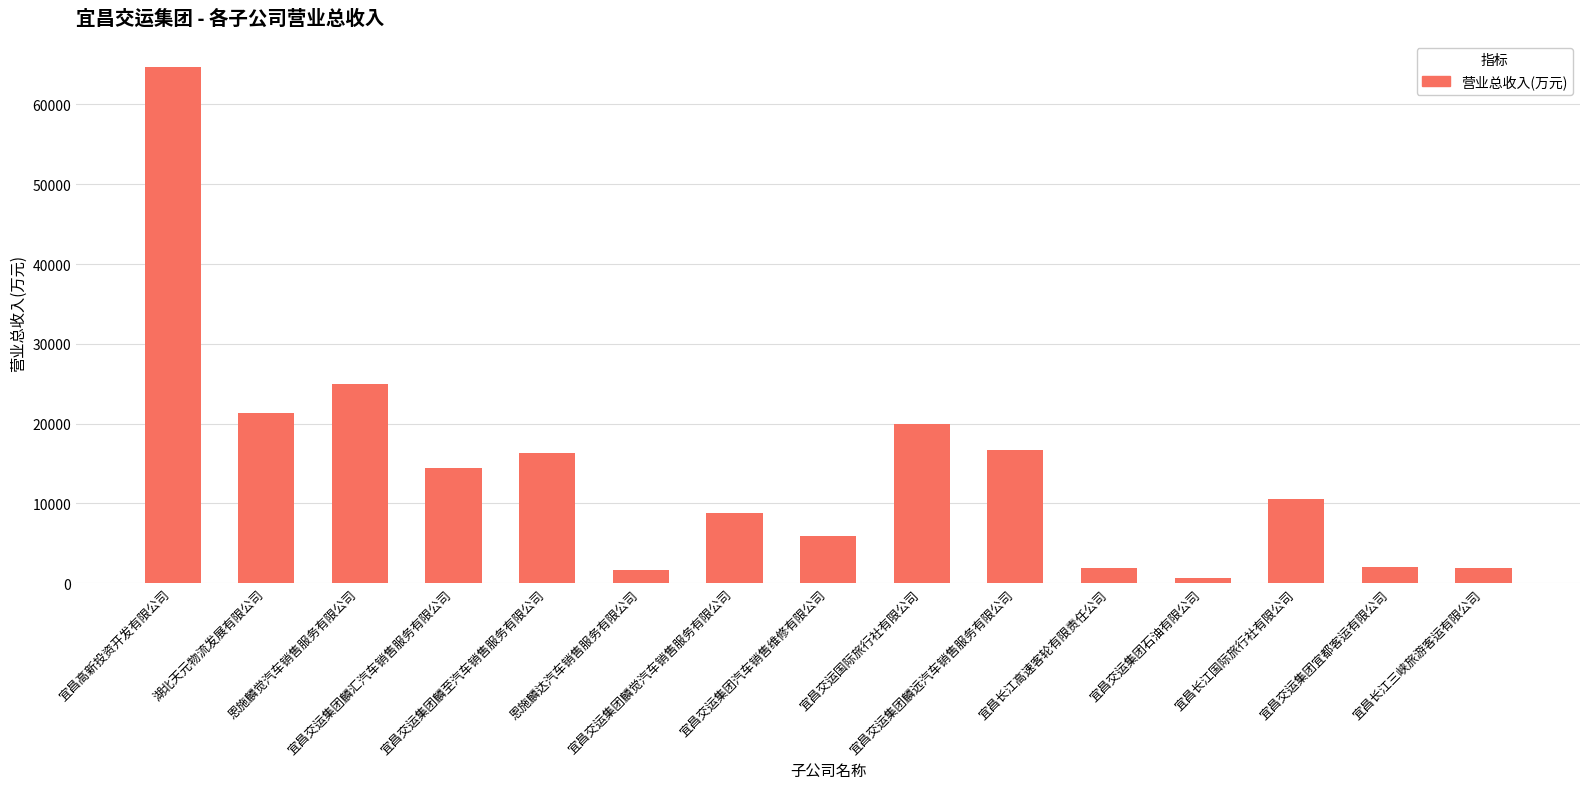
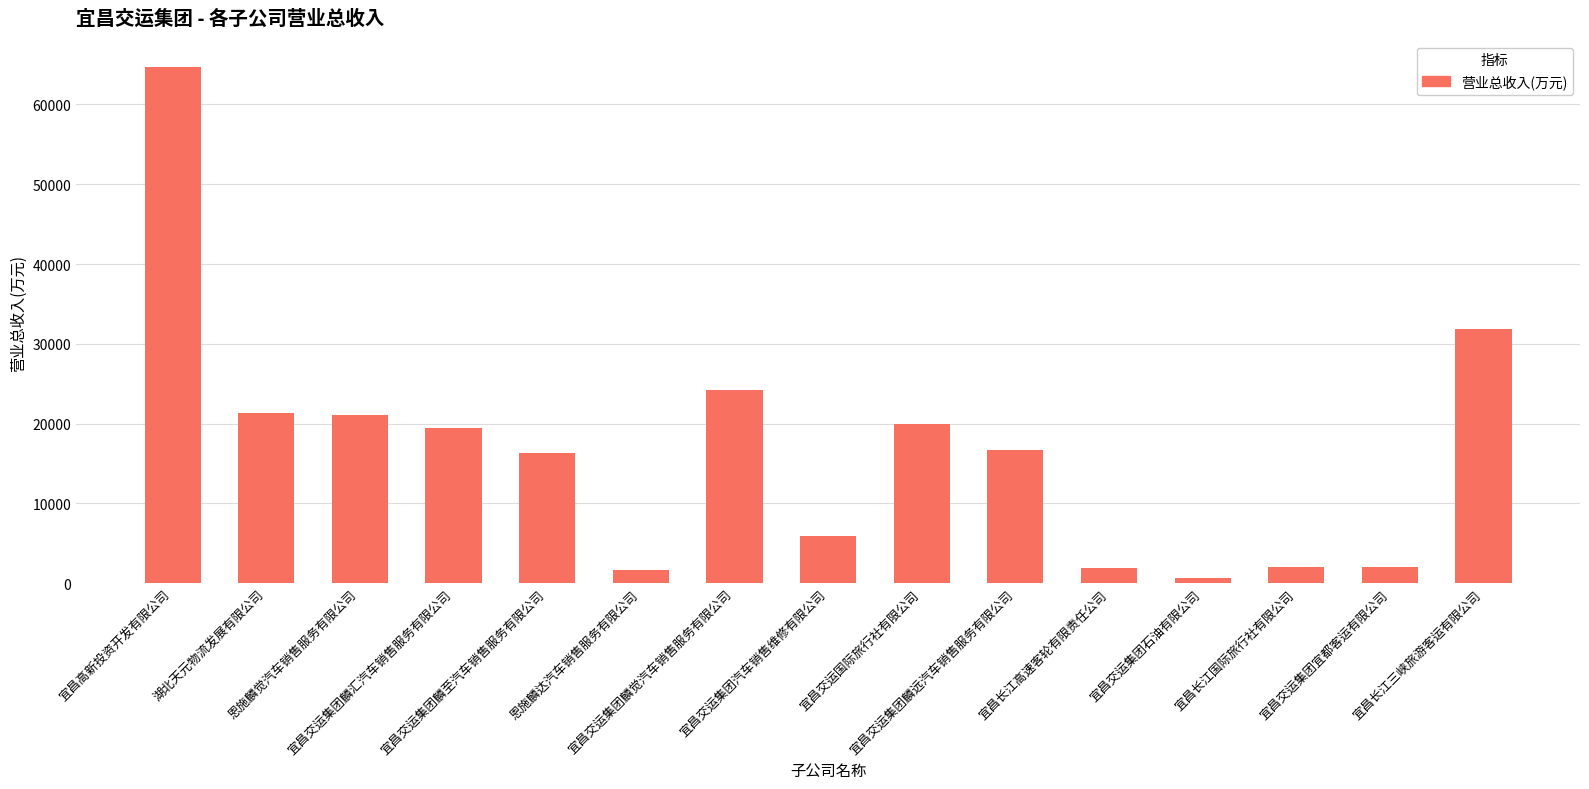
  {
    "宜昌高新投资开发有限公司": 65000,
    "湖北天元物流发展有限公司": 21000,
-   "恩施麟觉汽车销售服务有限公司": 25000,
-   "宜昌交运集团麟汇汽车销售服务有限公司": 14000,
+   "恩施麟觉汽车销售服务有限公司": 21000,
+   "宜昌交运集团麟汇汽车销售服务有限公司": 19000,
    "宜昌交运集团麟至汽车销售服务有限公司": 16000,
    "恩施麟达汽车销售服务有限公司": 2000,
-   "宜昌交运集团麟觉汽车销售服务有限公司": 9000,
+   "宜昌交运集团麟觉汽车销售服务有限公司": 24000,
    "宜昌交运集团汽车销售维修有限公司": 6000,
    "宜昌交运国际旅行社有限公司": 20000,
    "宜昌交运集团麟远汽车销售服务有限公司": 17000,
    "宜昌长江高速客轮有限责任公司": 2000,
    "宜昌交运集团石油有限公司": 1000,
-   "宜昌长江国际旅行社有限公司": 11000,
+   "宜昌长江国际旅行社有限公司": 2000,
    "宜昌交运集团宜都客运有限公司": 2000,
-   "宜昌长江三峡旅游客运有限公司": 2000
+   "宜昌长江三峡旅游客运有限公司": 32000
  }
